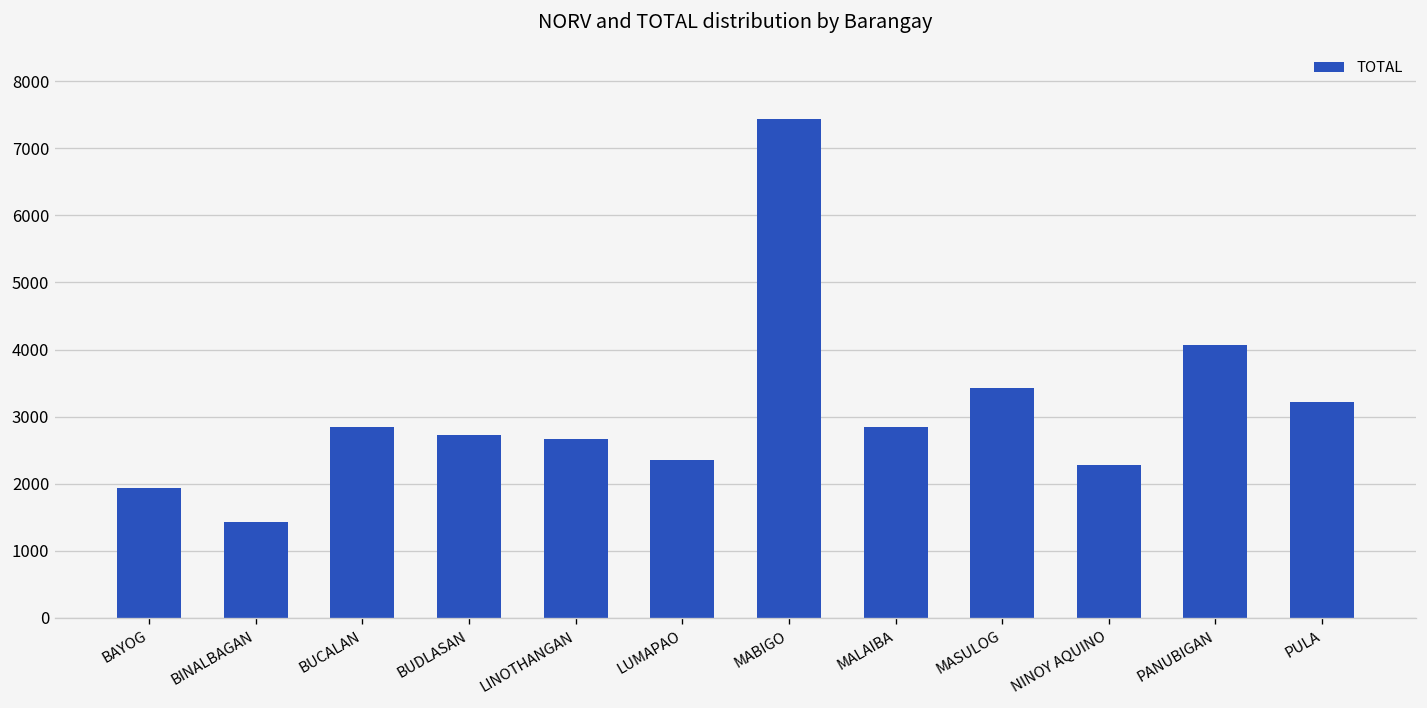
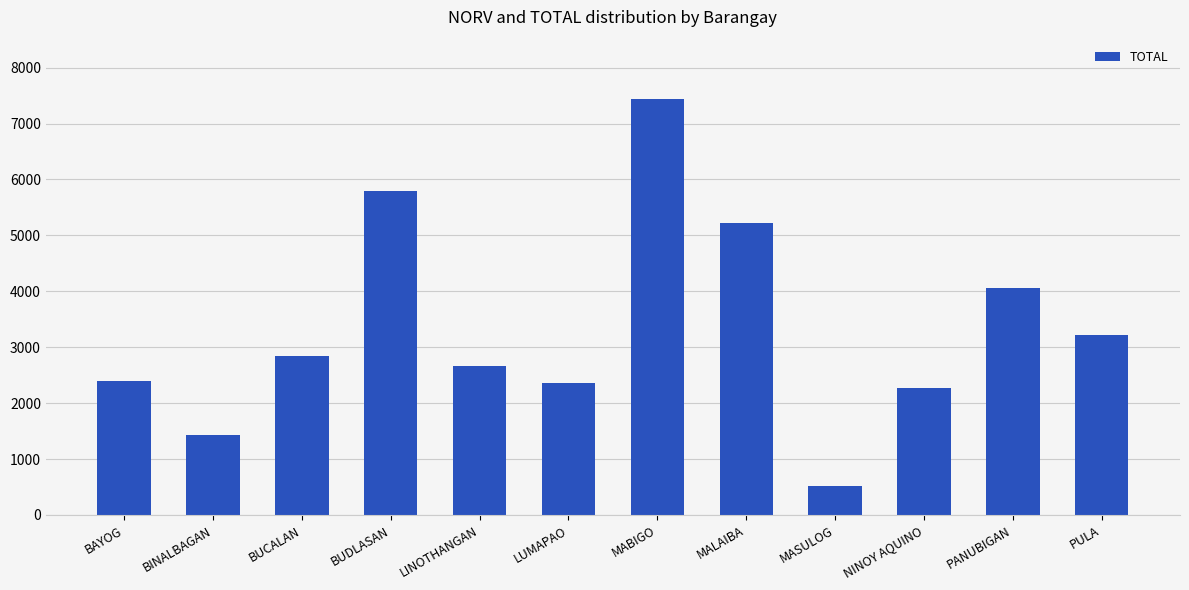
  {
-   "BAYOG": 1900,
+   "BAYOG": 2400,
    "BINALBAGAN": 1400,
    "BUCALAN": 2800,
-   "BUDLASAN": 2700,
+   "BUDLASAN": 5800,
    "LINOTHANGAN": 2700,
    "LUMAPAO": 2400,
    "MABIGO": 7400,
-   "MALAIBA": 2800,
-   "MASULOG": 3400,
+   "MALAIBA": 5200,
+   "MASULOG": 500,
    "NINOY AQUINO": 2300,
    "PANUBIGAN": 4100,
    "PULA": 3200
  }
